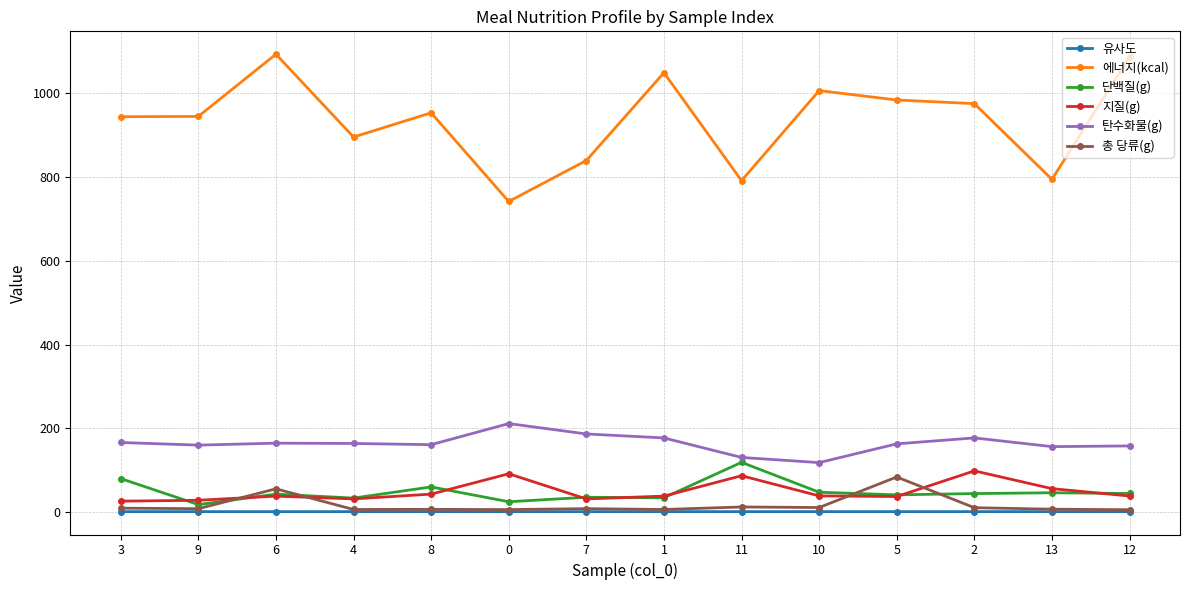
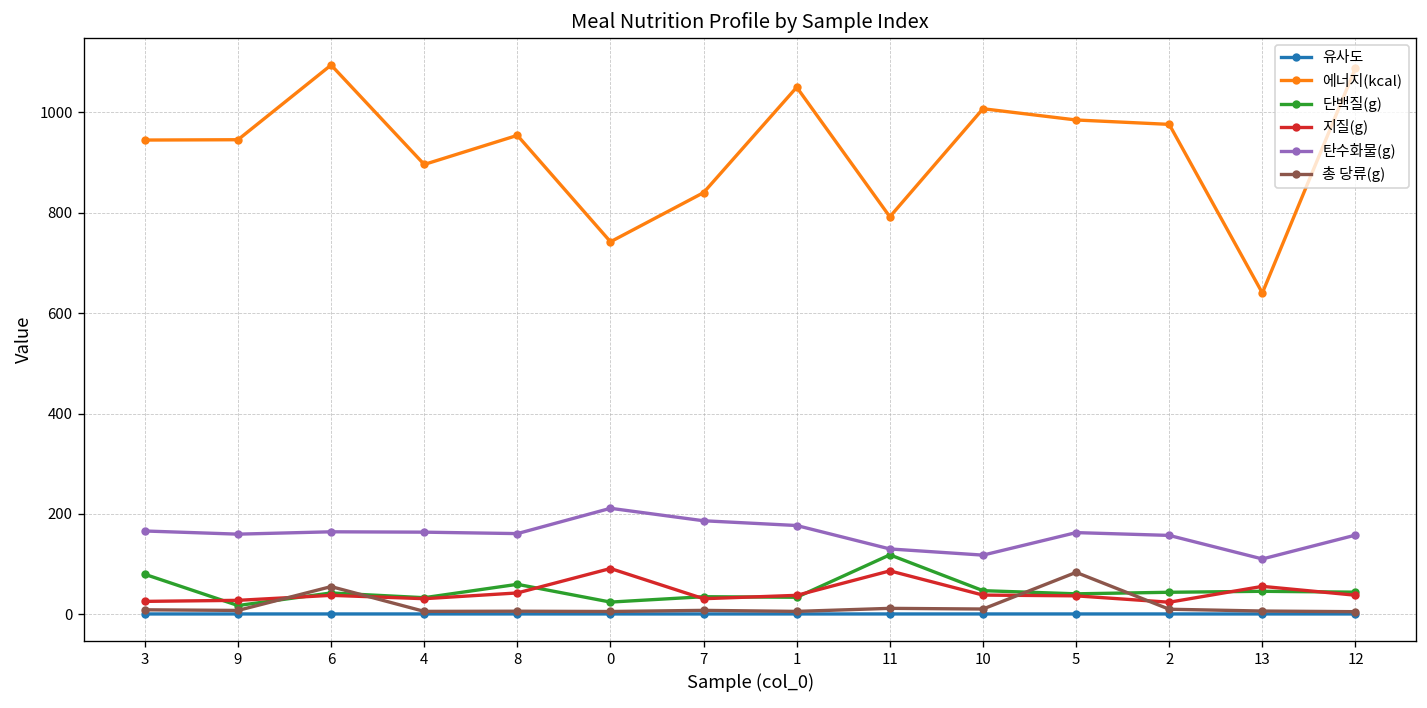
  {
    "유사도": {
      "3": 0,
      "9": 0,
      "6": 0,
      "7": 0,
      "11": 0,
      "10": 0,
      "5": 0,
      "2": 0
    },
    "에너지(kcal)": {
      "3": 940,
      "9": 950,
      "6": 1090,
      "4": 900,
      "8": 950,
      "0": 740,
      "7": 840,
      "1": 1050,
      "11": 790,
      "10": 1010,
      "5": 980,
      "2": 980,
-     "13": 790
+     "13": 640
    },
    "단백질(g)": {
      "3": 80,
      "9": 20,
      "8": 60,
      "0": 20,
      "11": 120,
      "10": 50,
      "2": 40,
      "13": 50
    },
    "지질(g)": {
      "3": 30,
      "9": 30,
      "8": 40,
      "0": 90,
      "11": 90,
      "10": 40,
-     "2": 100,
+     "2": 20,
      "13": 60
    },
    "탄수화물(g)": {
      "3": 170,
      "9": 160,
      "6": 160,
      "4": 160,
      "8": 160,
      "0": 210,
      "7": 190,
      "1": 180,
      "11": 130,
      "10": 120,
      "5": 160,
-     "2": 180,
-     "13": 160,
+     "2": 160,
+     "13": 110,
      "12": 160
    },
    "총 당류(g)": {
      "3": 10,
      "9": 10,
      "6": 60,
      "7": 10,
      "11": 10,
      "10": 10,
      "5": 80,
      "2": 10
    }
  }
